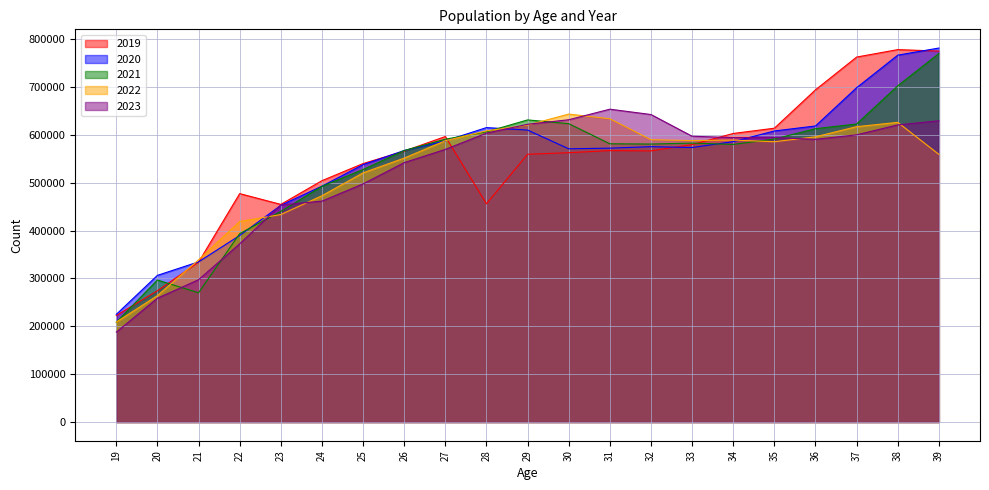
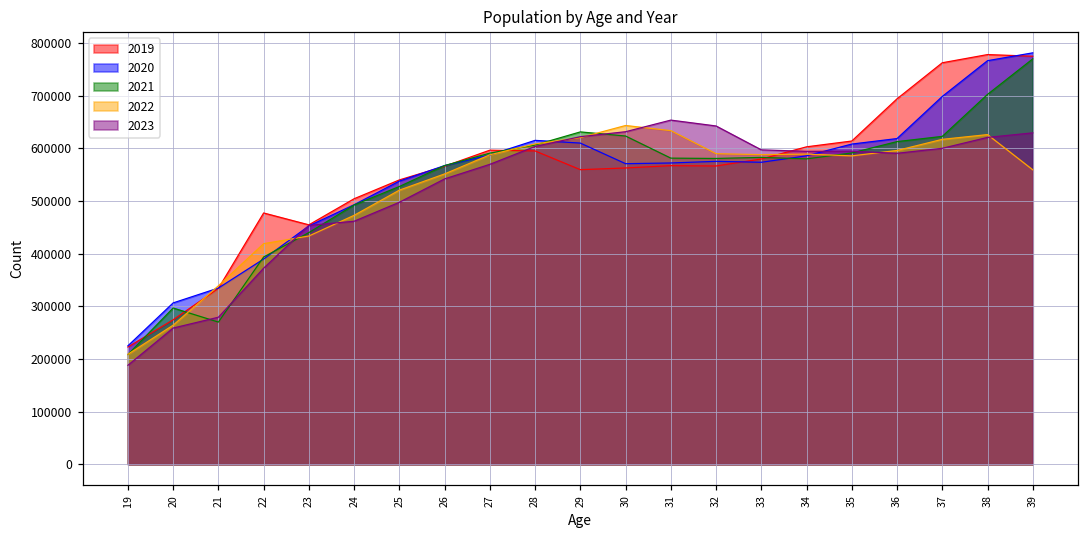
  {
    "2019": {
      "20": 270000,
      "22": 480000,
      "24": 500000,
      "27": 600000,
-     "28": 460000,
+     "28": 600000,
      "29": 560000,
      "30": 560000,
      "32": 570000,
      "34": 600000,
      "35": 610000,
      "36": 690000,
      "37": 760000,
      "38": 780000
    },
    "2020": {
      "20": 310000,
      "28": 620000,
      "29": 610000,
      "30": 570000,
      "32": 580000,
      "33": 570000,
      "35": 610000,
      "36": 620000,
      "37": 700000,
      "38": 770000,
      "39": 780000
    },
    "2021": {
      "20": 300000,
      "21": 270000,
      "23": 440000,
      "25": 530000,
      "29": 630000,
      "30": 620000,
      "31": 580000,
      "32": 580000,
      "34": 580000,
      "36": 610000,
      "37": 620000,
      "38": 700000
    },
    "2022": {
      "20": 260000,
      "22": 420000,
      "23": 430000,
      "24": 470000,
      "25": 520000,
      "26": 550000,
      "30": 640000,
      "31": 630000,
      "32": 590000,
      "35": 590000,
      "36": 600000,
      "37": 620000,
      "39": 560000
    },
    "2023": {
      "19": 190000,
      "20": 260000,
-     "21": 300000,
+     "21": 280000,
      "22": 370000,
      "24": 460000,
      "25": 500000,
      "26": 540000,
      "27": 570000,
      "30": 630000,
      "31": 650000,
      "32": 640000,
      "33": 600000,
      "36": 590000,
      "37": 600000,
      "39": 630000
    }
  }
